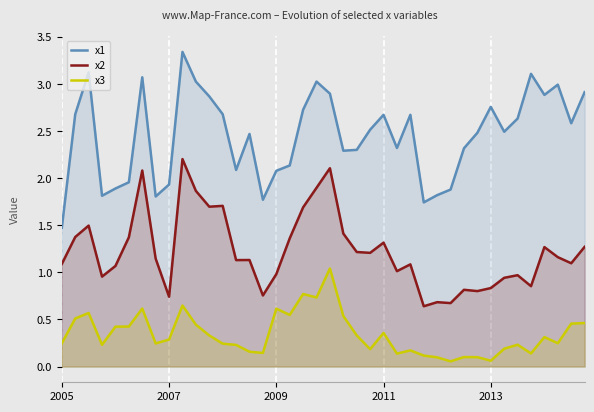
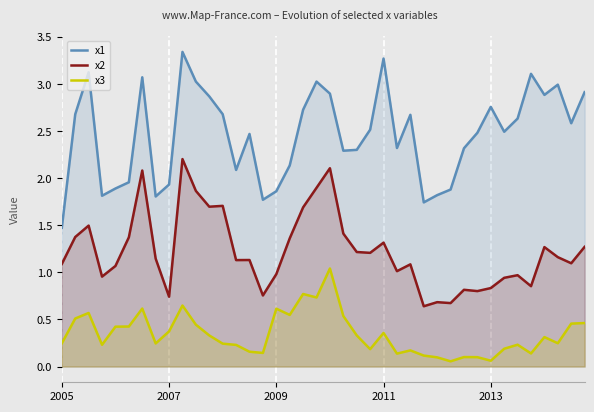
  {
    "x1": {
      "2005": 1.5,
      "2007": 1.9,
-     "2009": 2.1,
-     "2011": 2.7,
+     "2009": 1.9,
+     "2011": 3.3,
      "2013": 2.8
    },
    "x2": {
      "2005": 1.1,
      "2007": 0.7,
      "2009": 1.0,
      "2011": 1.3,
      "2013": 0.8
    },
    "x3": {
      "2005": 0.2,
-     "2007": 0.3,
+     "2007": 0.4,
      "2009": 0.6,
      "2011": 0.4,
      "2013": 0.1
    }
  }
